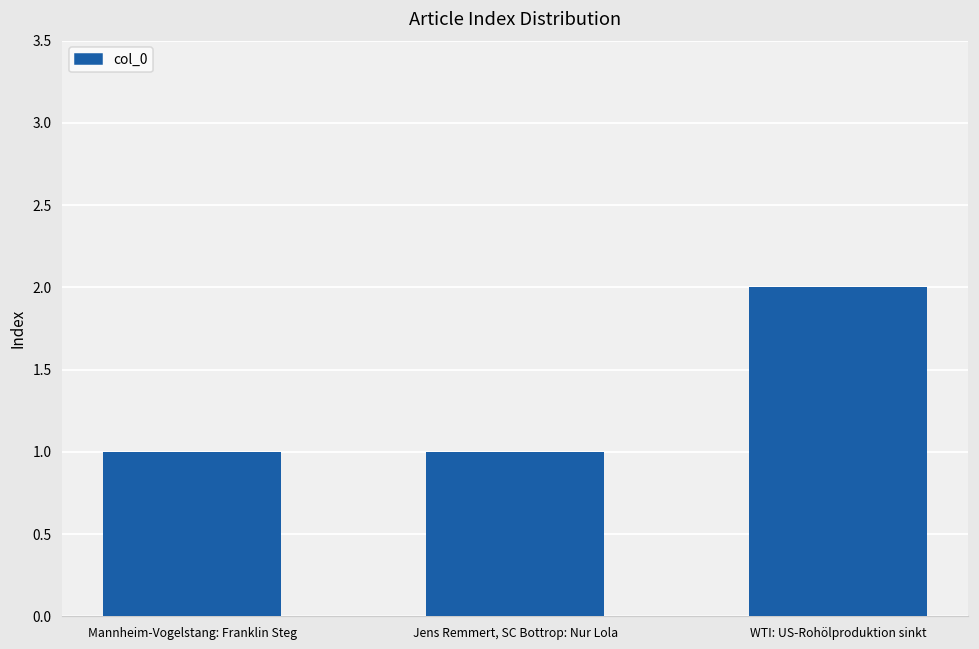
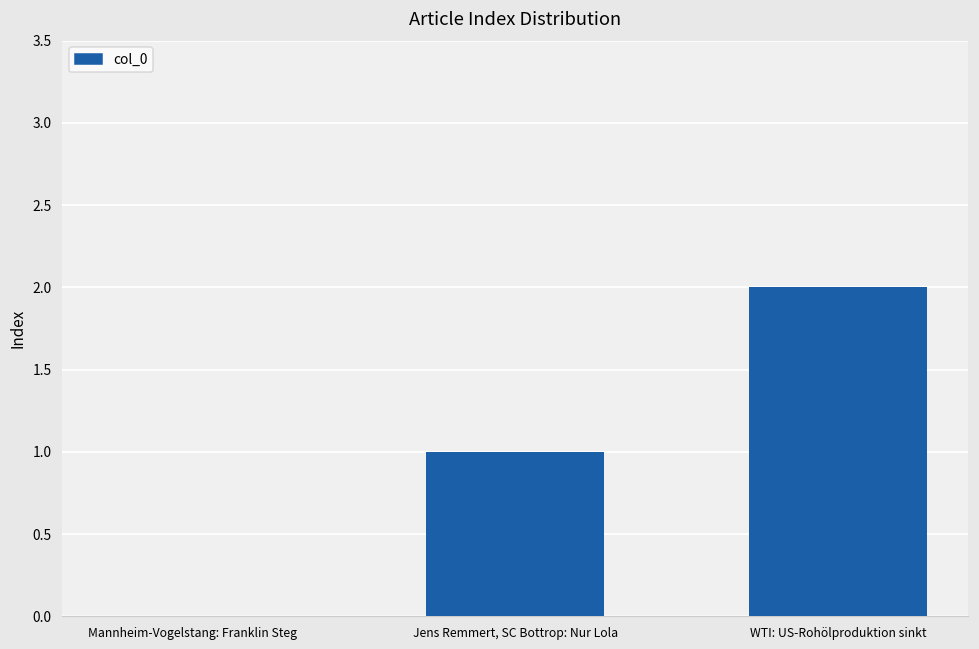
  {
-   "Mannheim-Vogelstang: Franklin Steg": 1,
+   "Mannheim-Vogelstang: Franklin Steg": 0,
    "Jens Remmert, SC Bottrop: Nur Lola": 1,
    "WTI: US-Rohölproduktion sinkt": 2
  }
